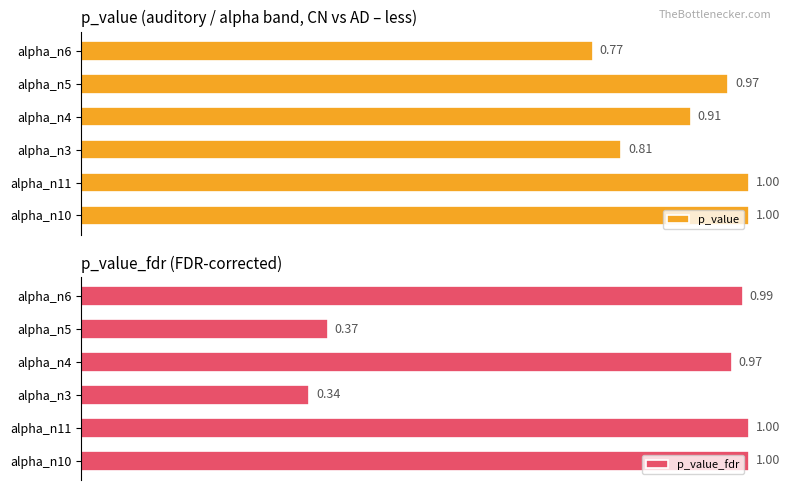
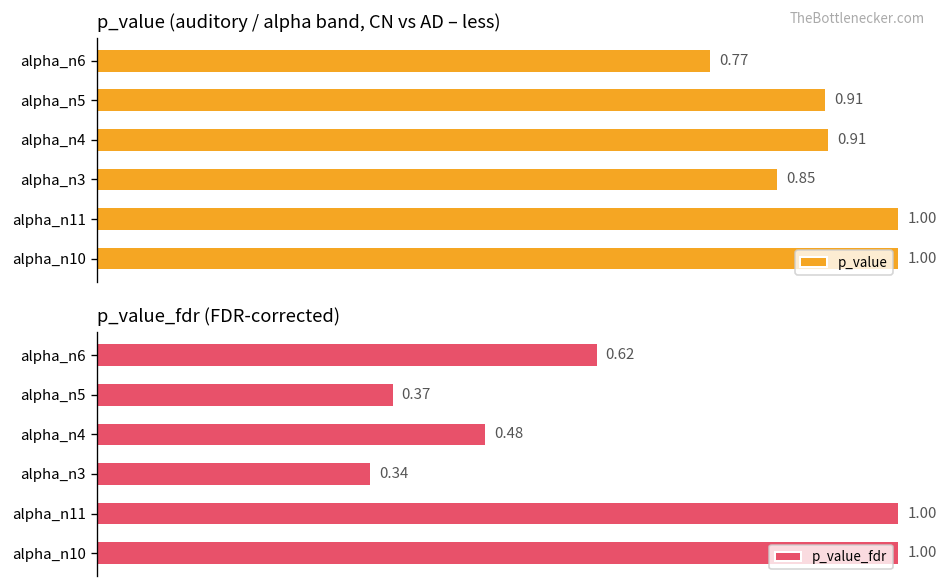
  {
    "p_value (auditory / alpha band, CN vs AD – less)": {
      "alpha_n6": 0.77,
-     "alpha_n5": 0.97,
+     "alpha_n5": 0.91,
      "alpha_n4": 0.91,
-     "alpha_n3": 0.81,
+     "alpha_n3": 0.85,
      "alpha_n11": 1.00,
      "alpha_n10": 1.00
    },
    "p_value_fdr (FDR-corrected)": {
-     "alpha_n6": 0.99,
+     "alpha_n6": 0.62,
      "alpha_n5": 0.37,
-     "alpha_n4": 0.97,
+     "alpha_n4": 0.48,
      "alpha_n3": 0.34,
      "alpha_n11": 1.00,
      "alpha_n10": 1.00
    }
  }
